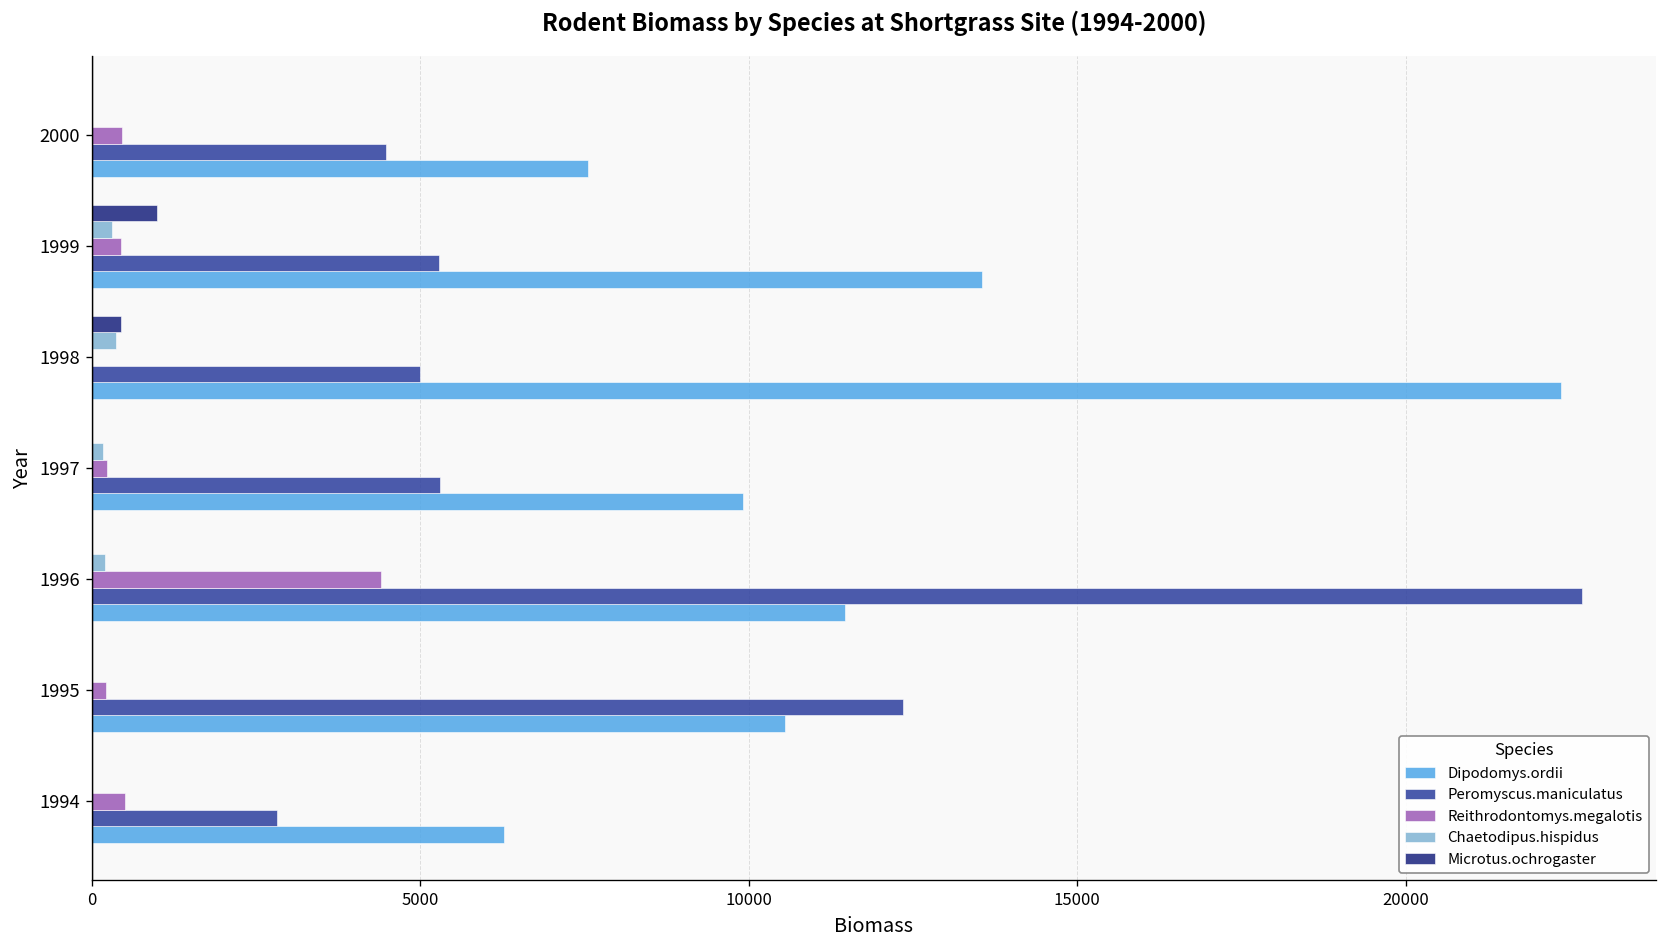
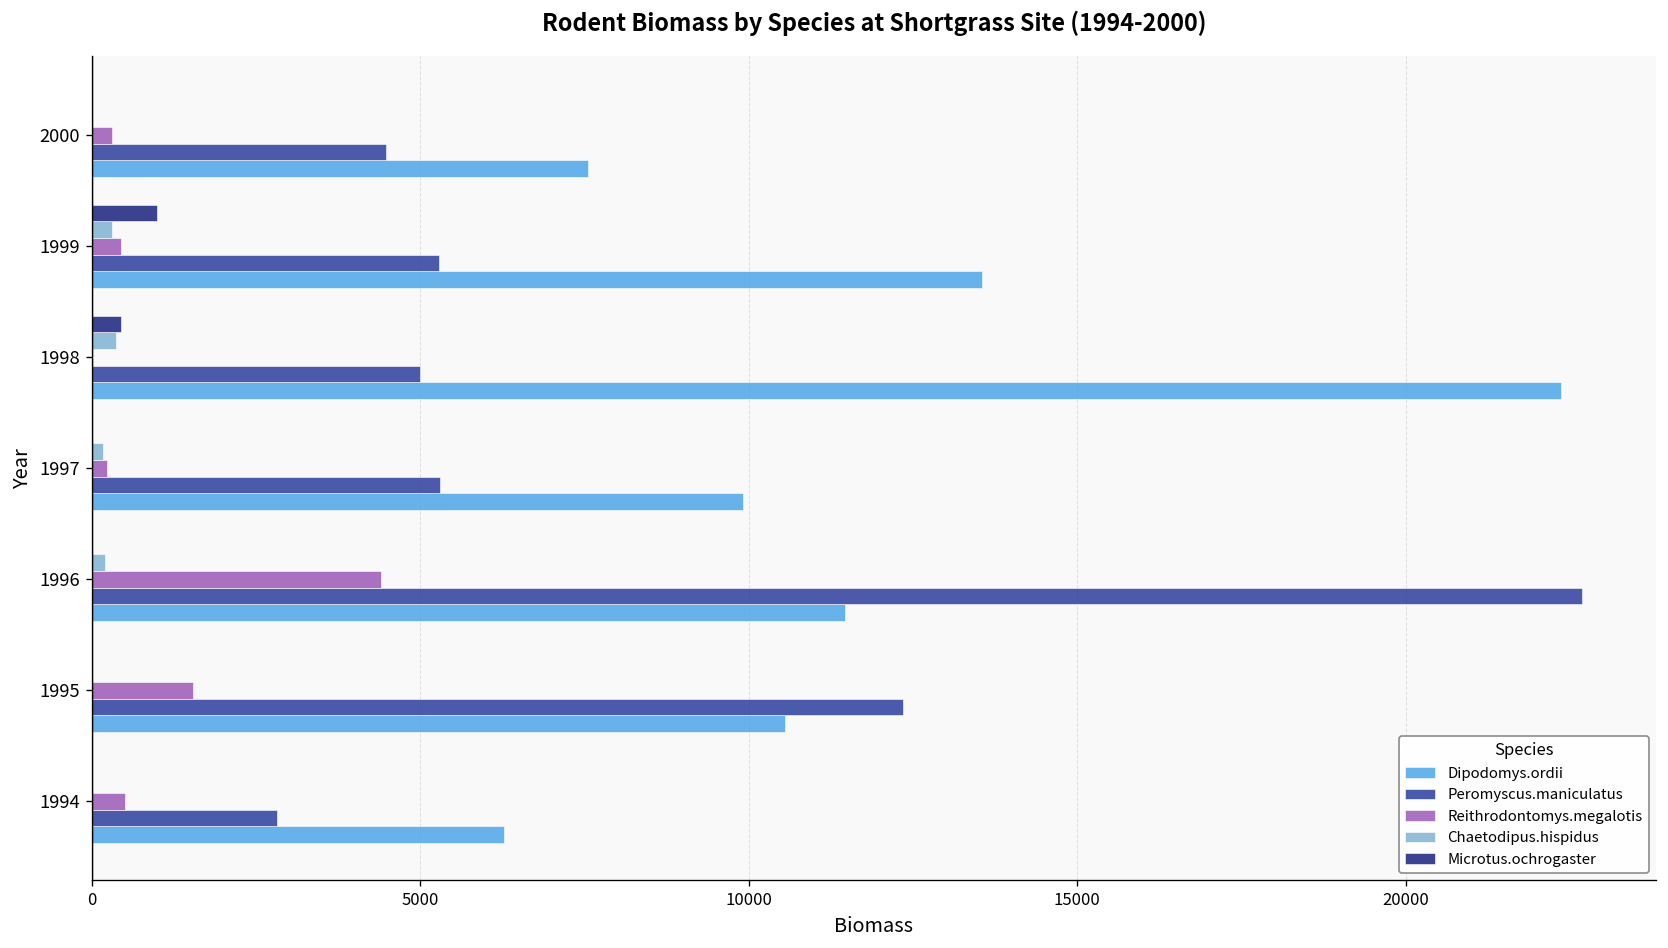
  {
    "Reithrodontomys.megalotis": {
-     "2000": 500,
+     "2000": 300,
      "1999": 500,
      "1998": 0,
      "1997": 200,
      "1996": 4400,
-     "1995": 200,
+     "1995": 1500,
      "1994": 500
    }
  }
